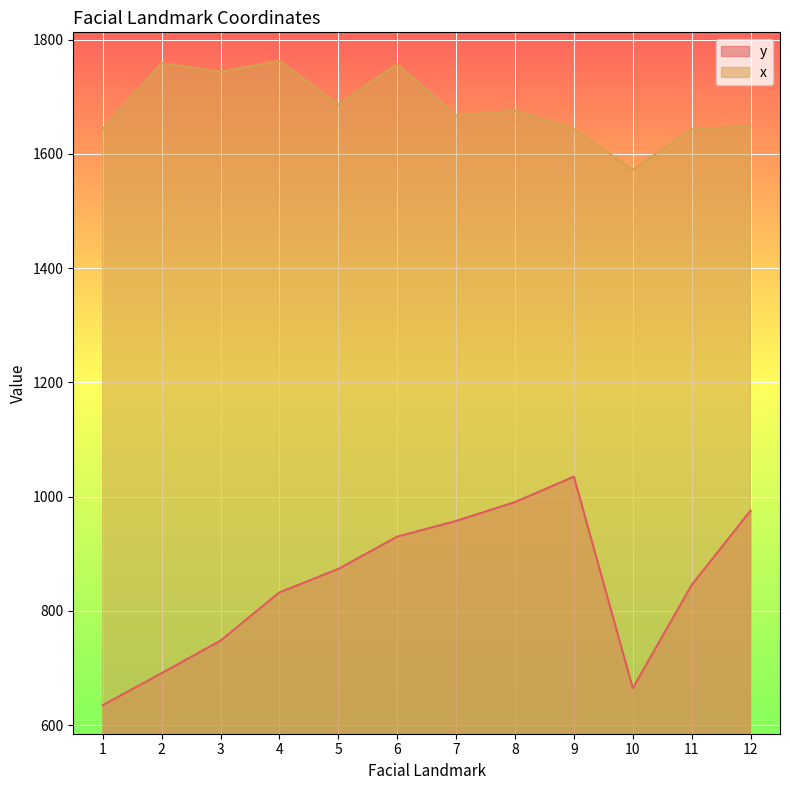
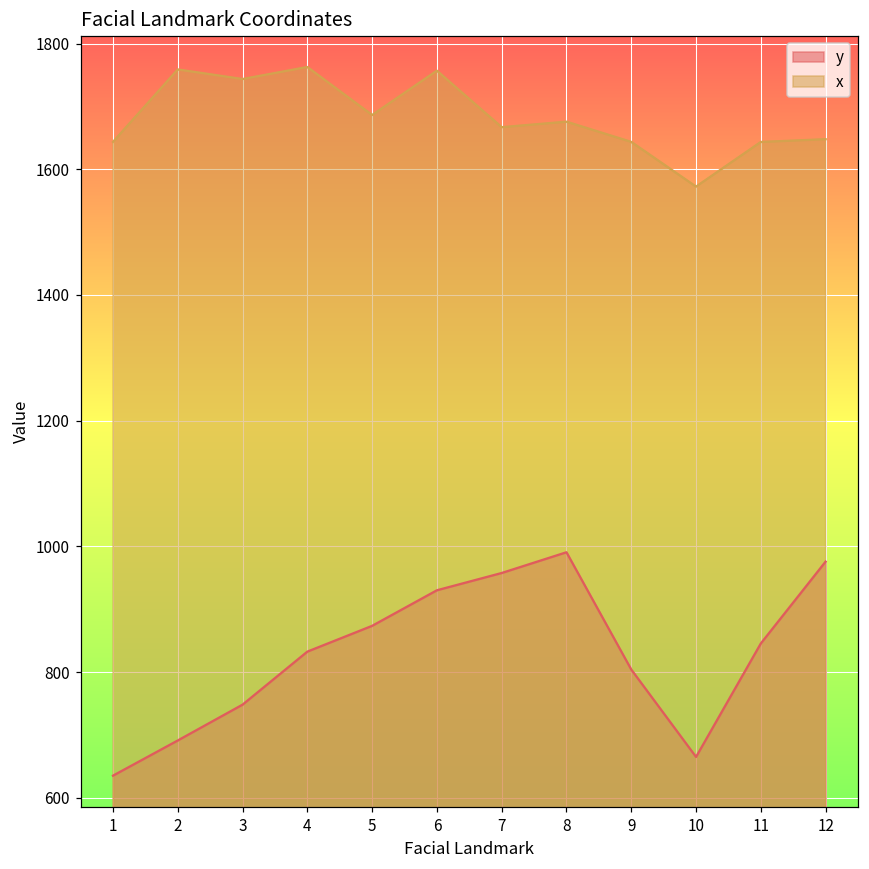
  {
    "y": {
      "1": 640,
      "2": 690,
      "3": 750,
      "4": 830,
      "5": 870,
      "6": 930,
      "7": 960,
      "8": 990,
-     "9": 1040,
+     "9": 800,
      "10": 660,
      "11": 850,
      "12": 980
    },
    "x": {
      "1": 1640,
      "2": 1760,
      "3": 1740,
      "4": 1760,
      "5": 1690,
      "6": 1760,
      "7": 1670,
      "8": 1680,
      "9": 1640,
      "10": 1570,
      "11": 1640,
      "12": 1650
    }
  }
